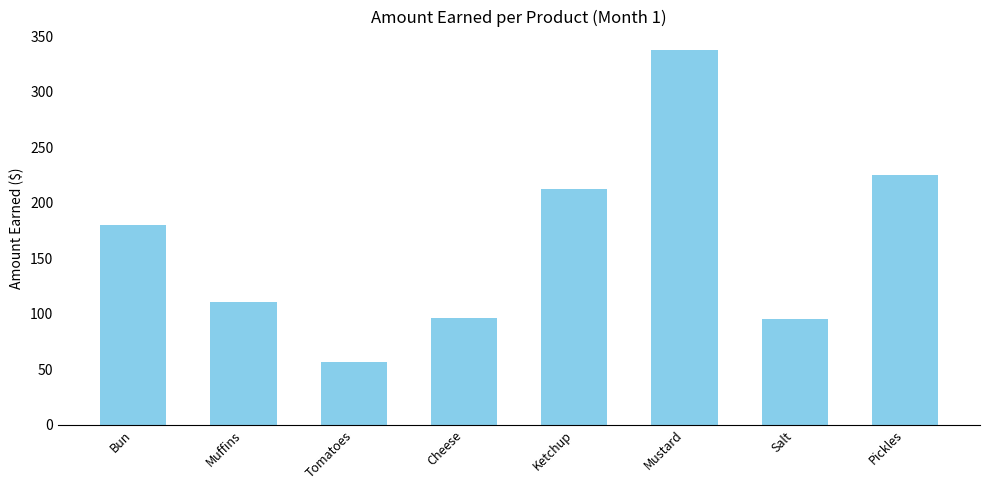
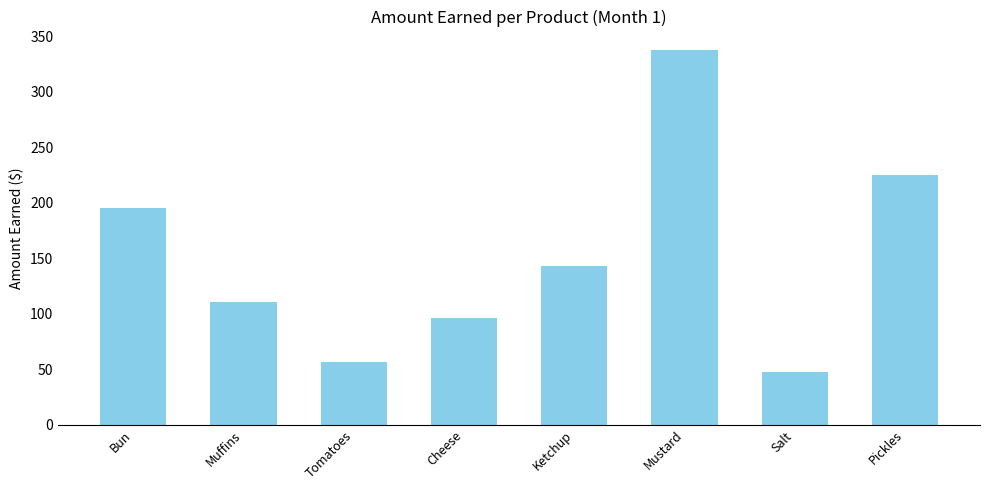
  {
-   "Bun": 180,
+   "Bun": 195,
    "Muffins": 111,
    "Tomatoes": 57,
    "Cheese": 96,
-   "Ketchup": 213,
+   "Ketchup": 143,
    "Mustard": 338,
-   "Salt": 96,
+   "Salt": 48,
    "Pickles": 225
  }
